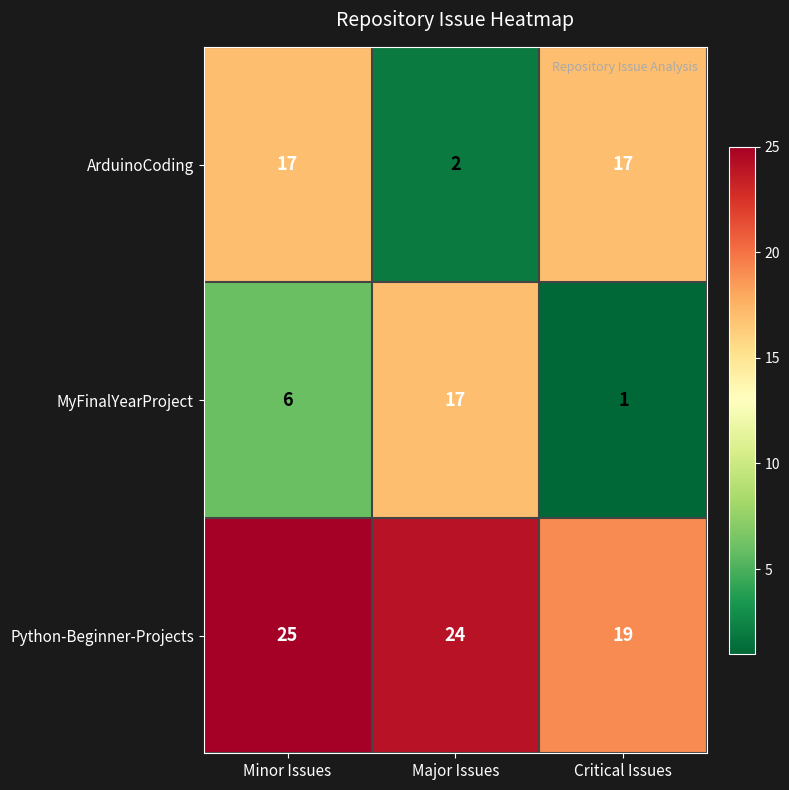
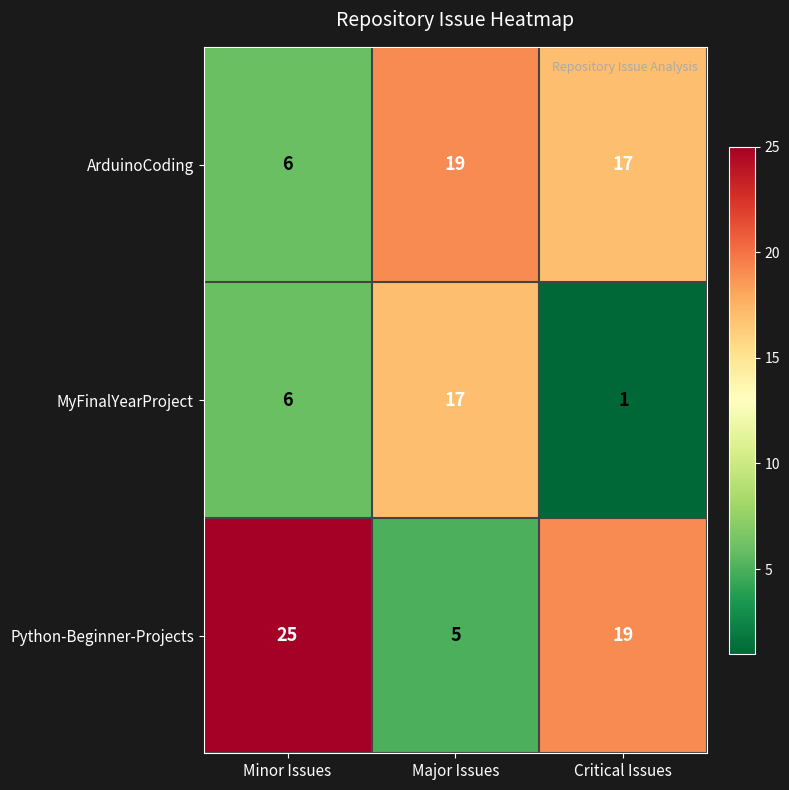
  {
    "ArduinoCoding": {
-     "Minor Issues": 17,
-     "Major Issues": 2
+     "Minor Issues": 6,
+     "Major Issues": 19
    },
    "MyFinalYearProject": {
      "Minor Issues": 6,
      "Major Issues": 17,
      "Critical Issues": 1
    },
    "Python-Beginner-Projects": {
      "Minor Issues": 25,
-     "Major Issues": 24,
+     "Major Issues": 5,
      "Critical Issues": 19
    }
  }
